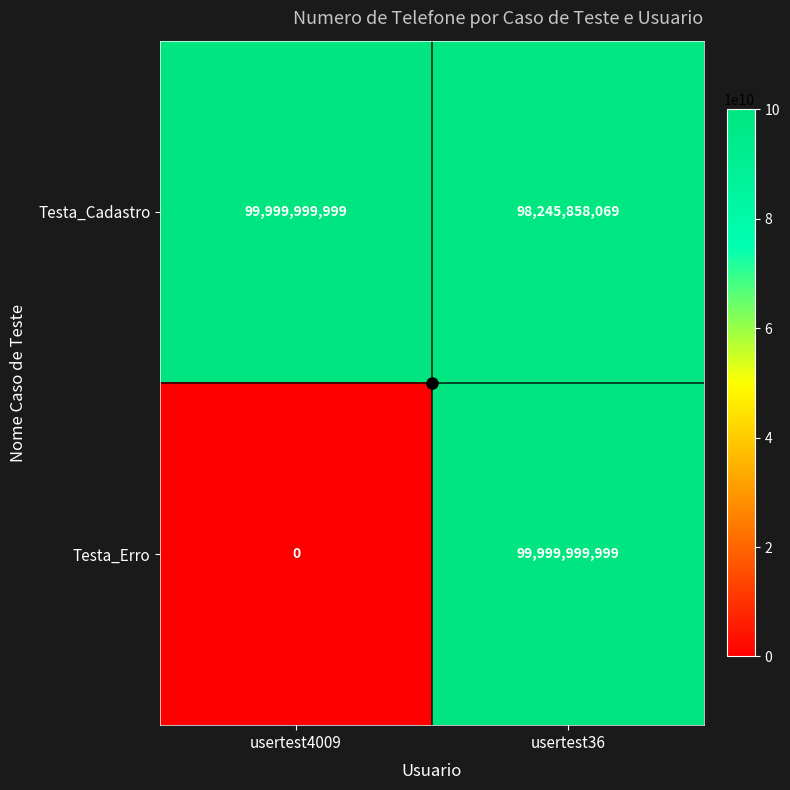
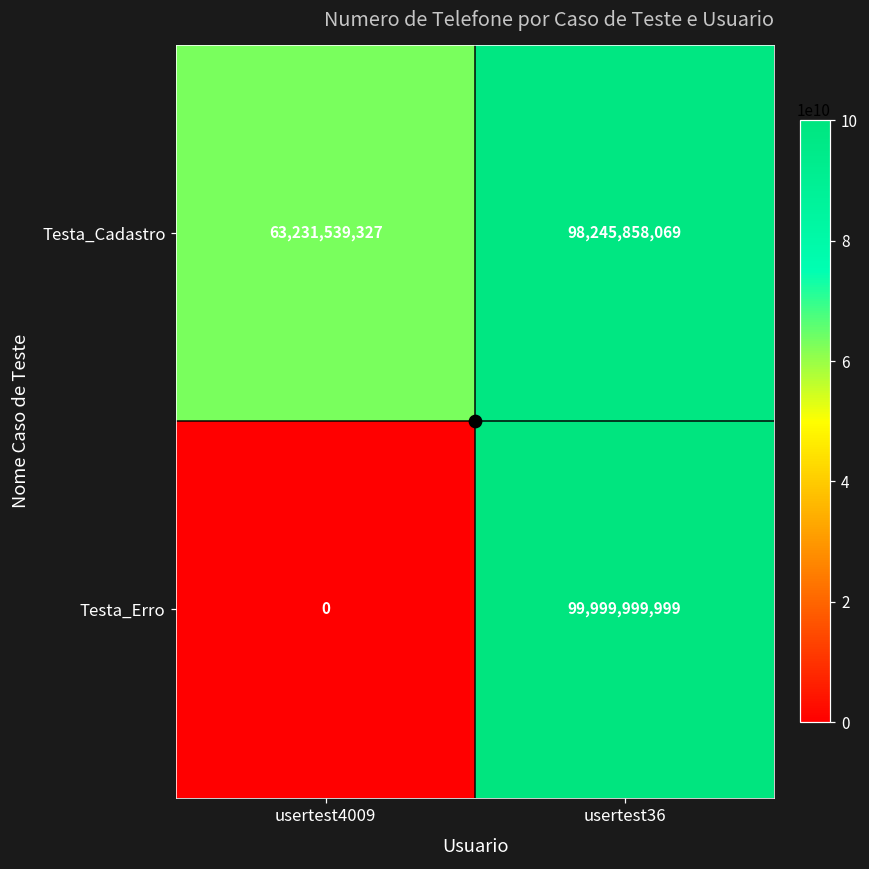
  {
    "Testa_Cadastro": {
-     "usertest4009": "99,999,999,999",
+     "usertest4009": "63,231,539,327",
      "usertest36": "98,245,858,069"
    },
    "Testa_Erro": {
      "usertest4009": "0",
      "usertest36": "99,999,999,999"
    }
  }
